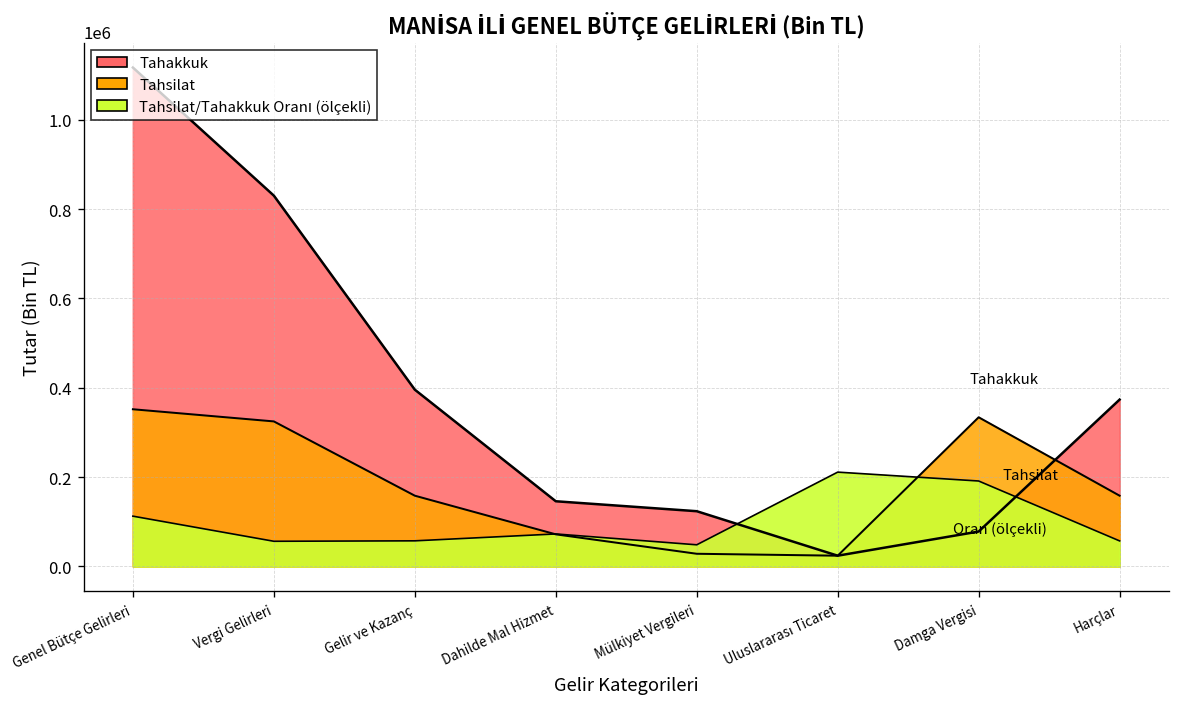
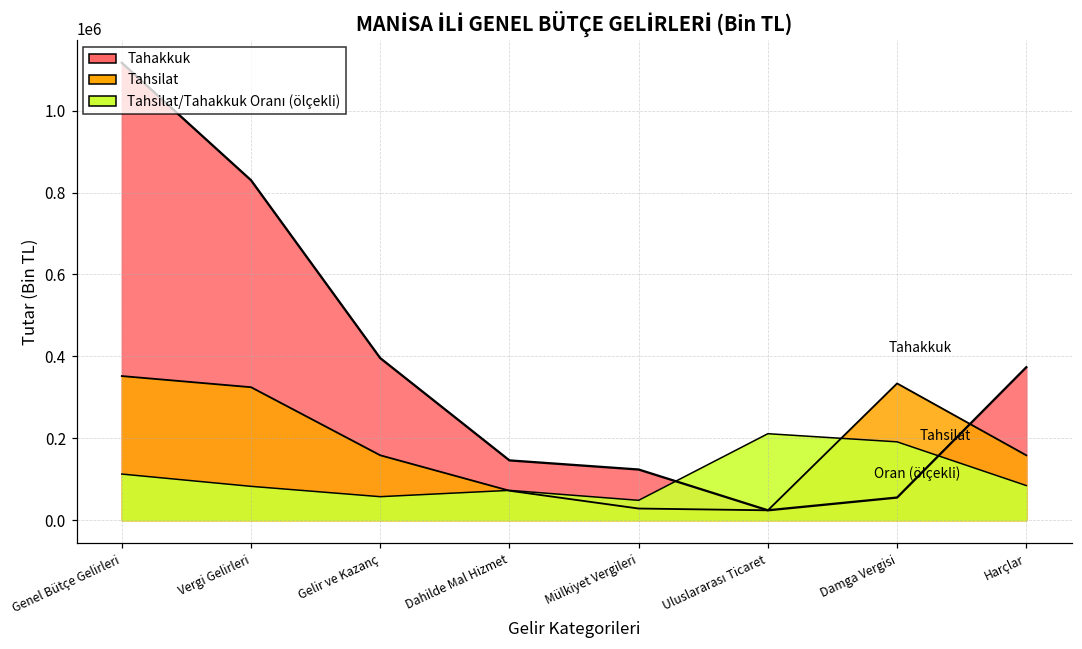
  {
    "Tahakkuk": {
      "Vergi Gelirleri": 830000,
      "Gelir ve Kazanç": 400000,
      "Dahilde Mal Hizmet": 150000,
      "Mülkiyet Vergileri": 120000,
-     "Damga Vergisi": 80000,
+     "Damga Vergisi": 60000,
      "Harçlar": 370000
    },
    "Tahsilat": {
      "Genel Bütçe Gelirleri": 350000,
      "Vergi Gelirleri": 320000,
      "Gelir ve Kazanç": 160000,
      "Mülkiyet Vergileri": 30000,
      "Damga Vergisi": 330000,
      "Harçlar": 160000
    },
    "Tahsilat/Tahakkuk Oranı (ölçekli)": {
      "Genel Bütçe Gelirleri": 110000,
-     "Vergi Gelirleri": 60000,
+     "Vergi Gelirleri": 80000,
      "Gelir ve Kazanç": 60000,
      "Mülkiyet Vergileri": 50000,
      "Uluslararası Ticaret": 210000,
      "Damga Vergisi": 190000,
-     "Harçlar": 60000
+     "Harçlar": 80000
    }
  }
